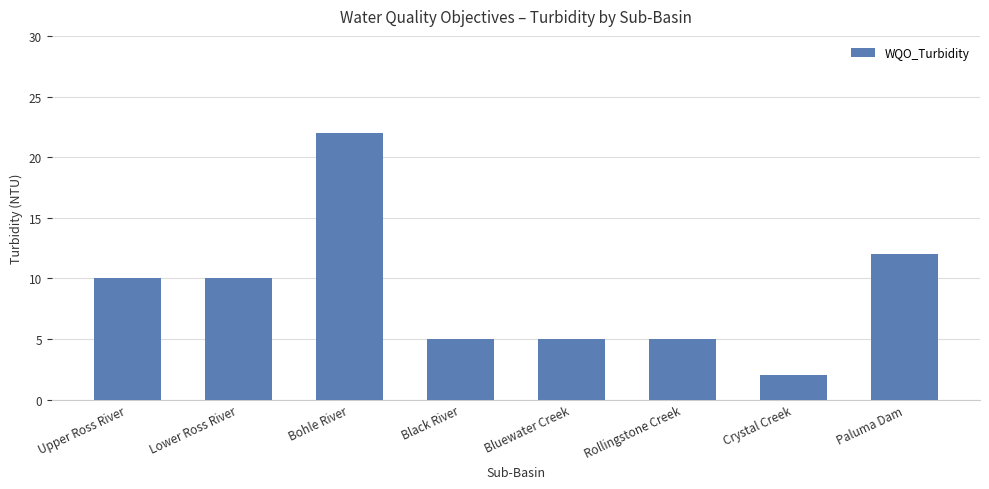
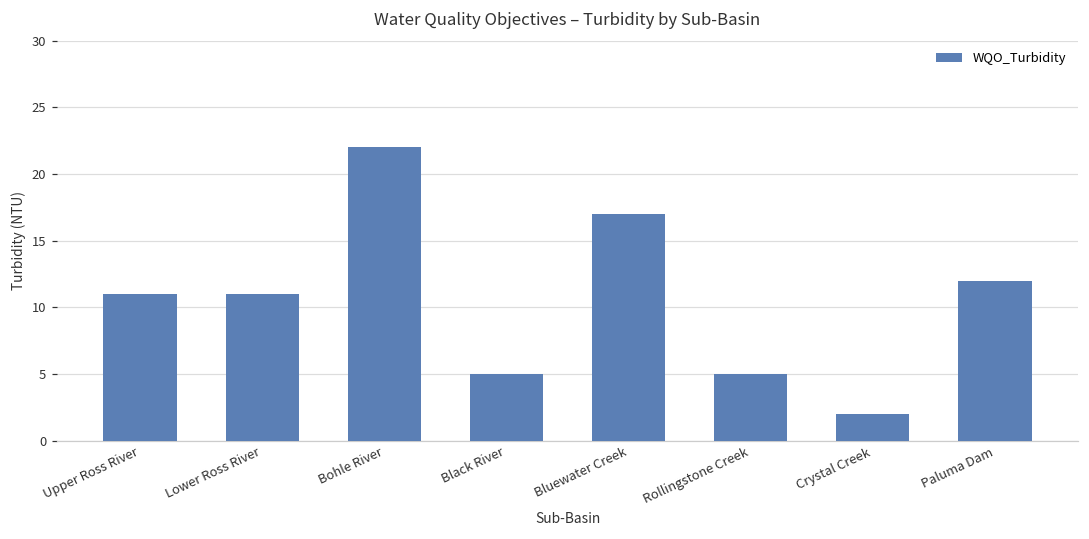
  {
-   "Upper Ross River": 10,
-   "Lower Ross River": 10,
+   "Upper Ross River": 11,
+   "Lower Ross River": 11,
    "Bohle River": 22,
    "Black River": 5,
-   "Bluewater Creek": 5,
+   "Bluewater Creek": 17,
    "Rollingstone Creek": 5,
    "Crystal Creek": 2,
    "Paluma Dam": 12
  }
